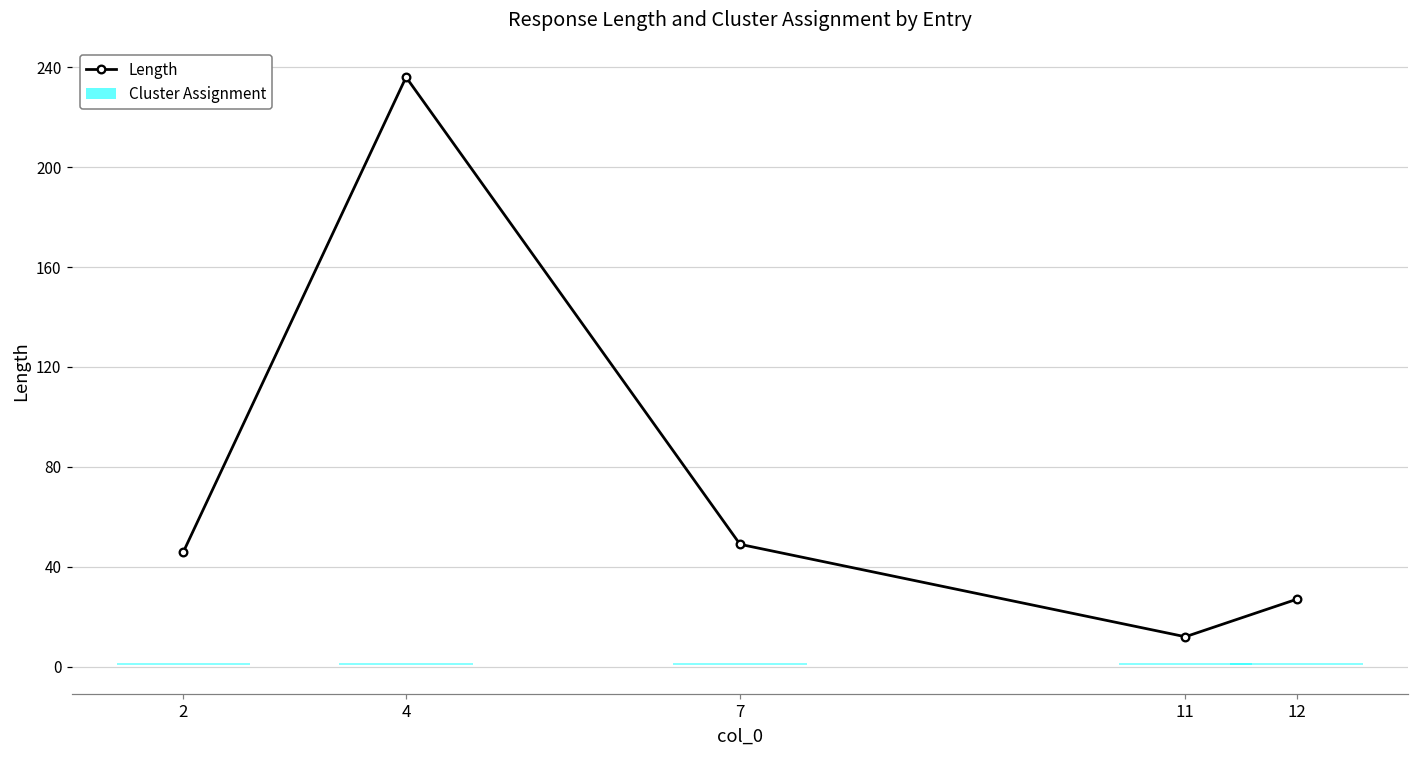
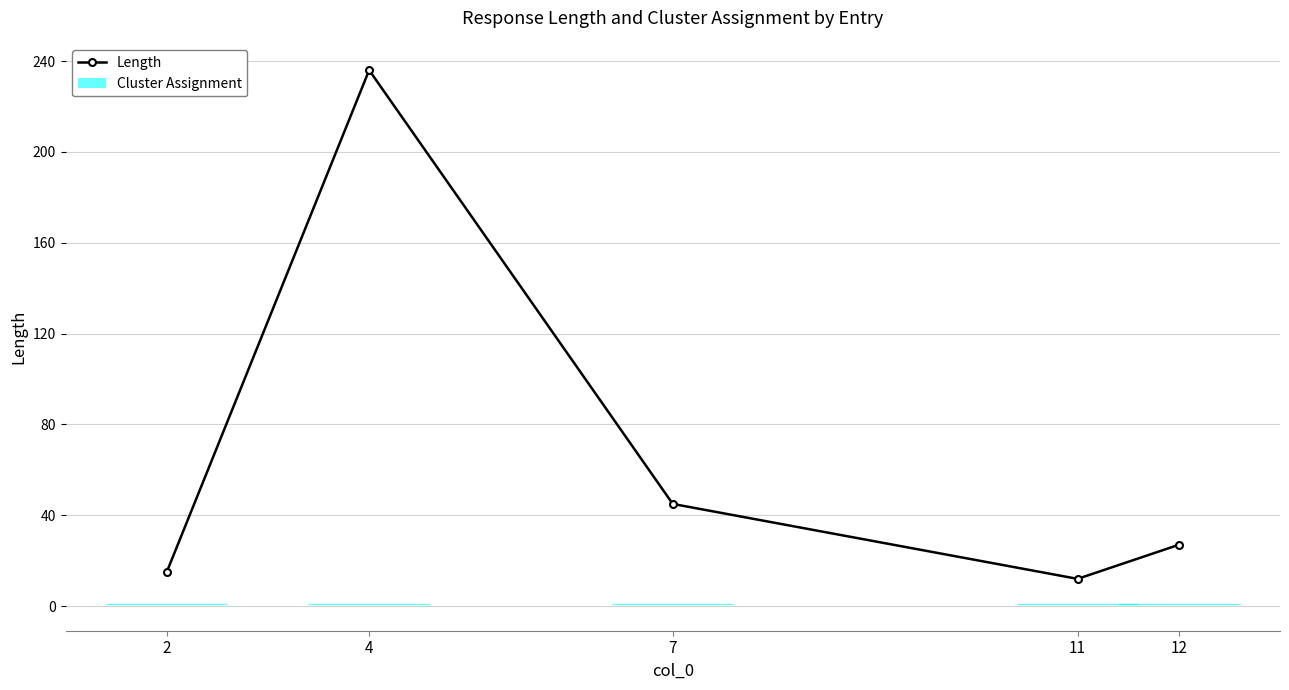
  {
    "Length": {
-     "2": 46,
+     "2": 15,
      "4": 236,
-     "7": 49,
+     "7": 45,
      "11": 12,
      "12": 27
    }
  }
